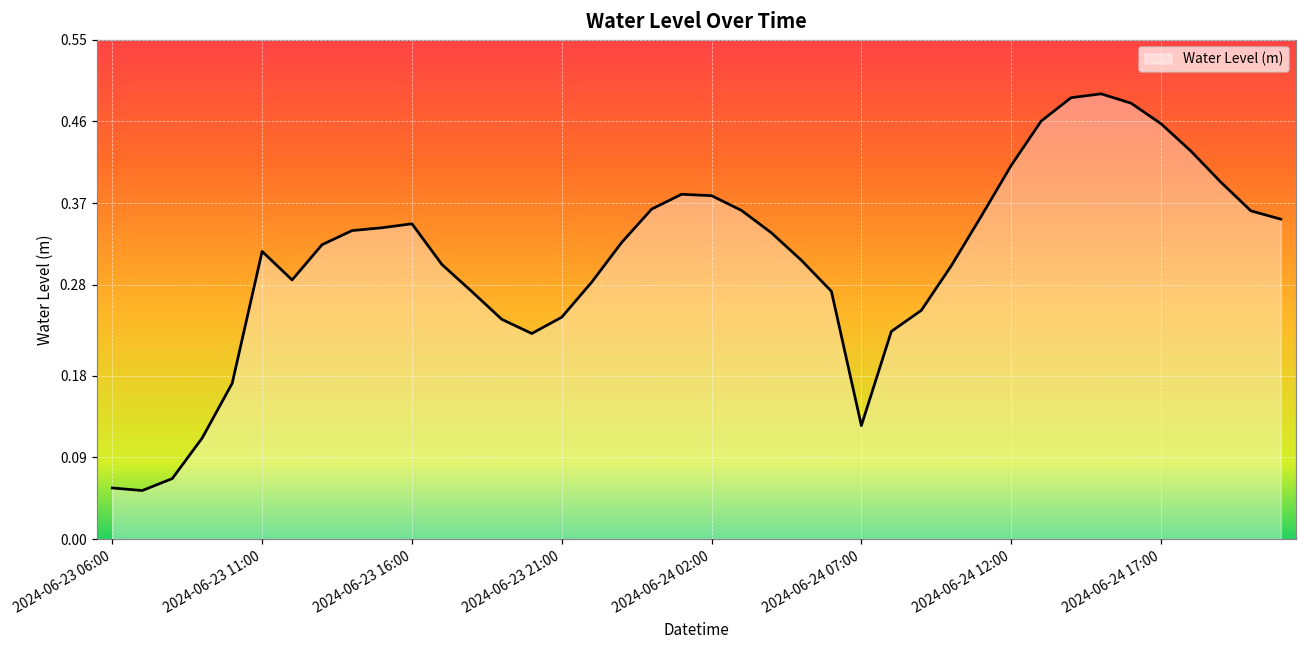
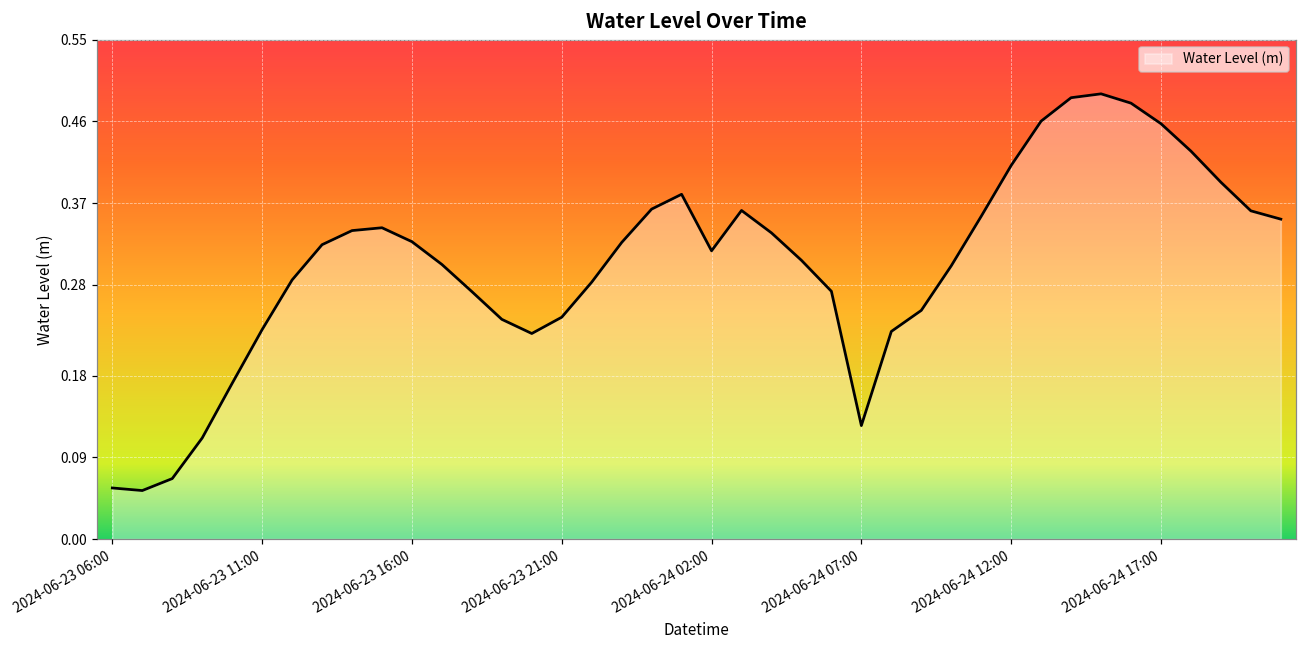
  {
    "2024-06-23 06:00": 0.06,
-   "2024-06-23 11:00": 0.32,
-   "2024-06-23 16:00": 0.35,
+   "2024-06-23 11:00": 0.23,
+   "2024-06-23 16:00": 0.33,
    "2024-06-23 21:00": 0.24,
-   "2024-06-24 02:00": 0.38,
+   "2024-06-24 02:00": 0.32,
    "2024-06-24 07:00": 0.12,
    "2024-06-24 12:00": 0.41,
    "2024-06-24 17:00": 0.46
  }
